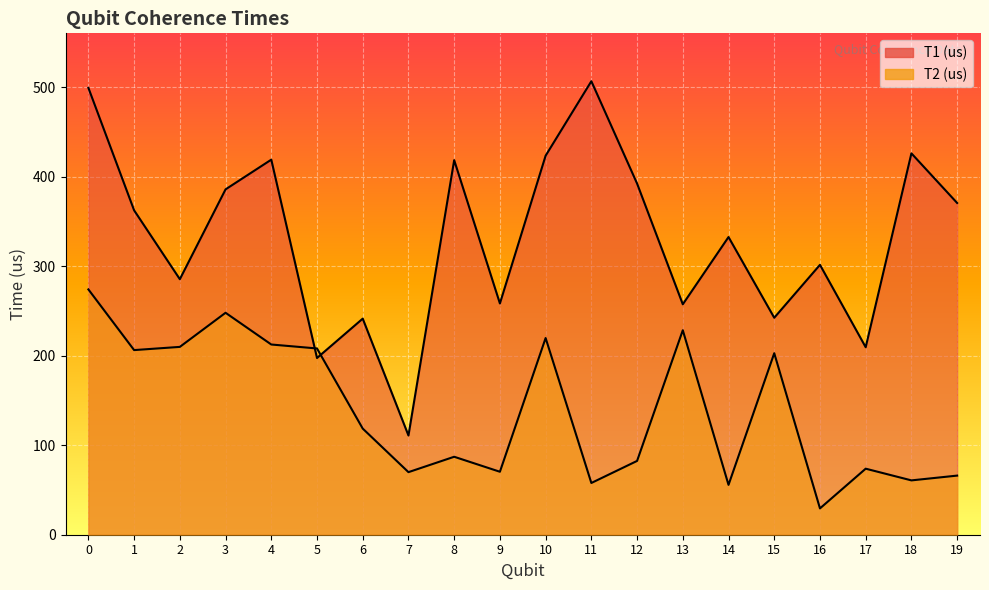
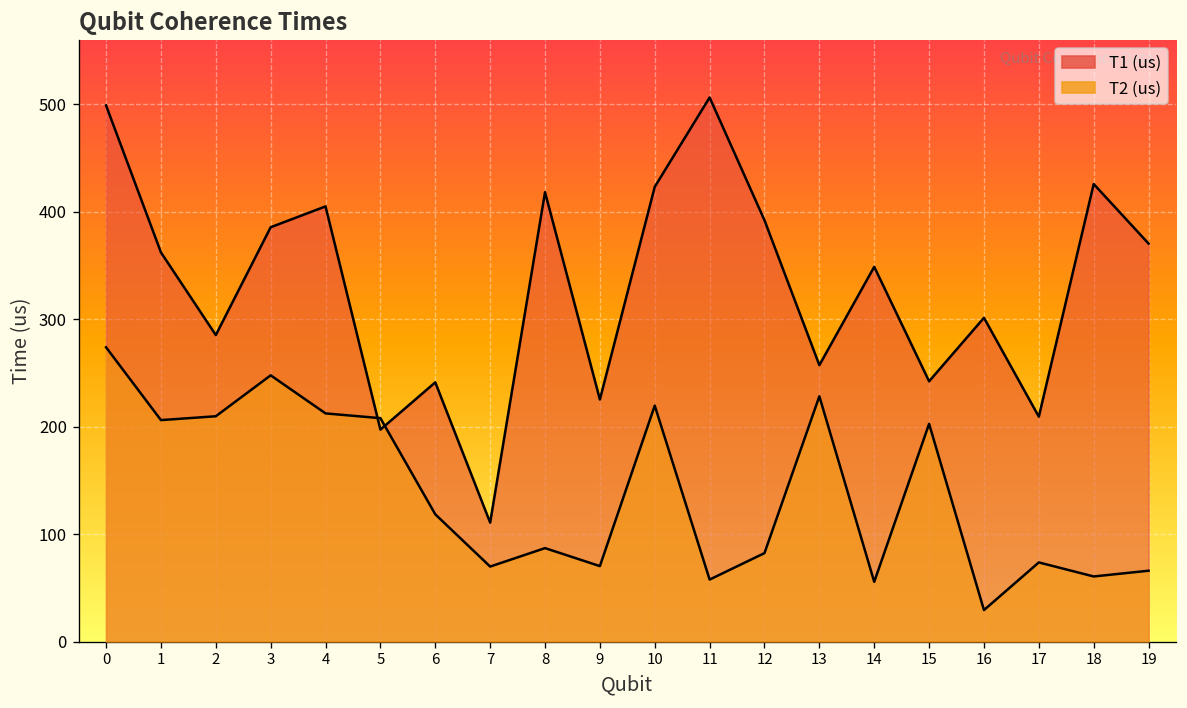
  {
    "T1 (us)": {
      "0": 500,
      "1": 360,
      "2": 290,
      "3": 390,
-     "4": 420,
+     "4": 410,
      "5": 200,
      "6": 240,
      "7": 110,
      "8": 420,
-     "9": 260,
+     "9": 230,
      "10": 420,
      "11": 510,
      "12": 390,
      "13": 260,
-     "14": 330,
+     "14": 350,
      "15": 240,
      "16": 300,
      "17": 210,
      "18": 430,
      "19": 370
    },
    "T2 (us)": {
      "0": 270,
      "1": 210,
      "2": 210,
      "3": 250,
      "4": 210,
      "5": 210,
      "6": 120,
      "7": 70,
      "8": 90,
      "9": 70,
      "10": 220,
      "11": 60,
      "12": 80,
      "13": 230,
      "14": 60,
      "15": 200,
      "16": 30,
      "17": 70,
      "18": 60,
      "19": 70
    }
  }
